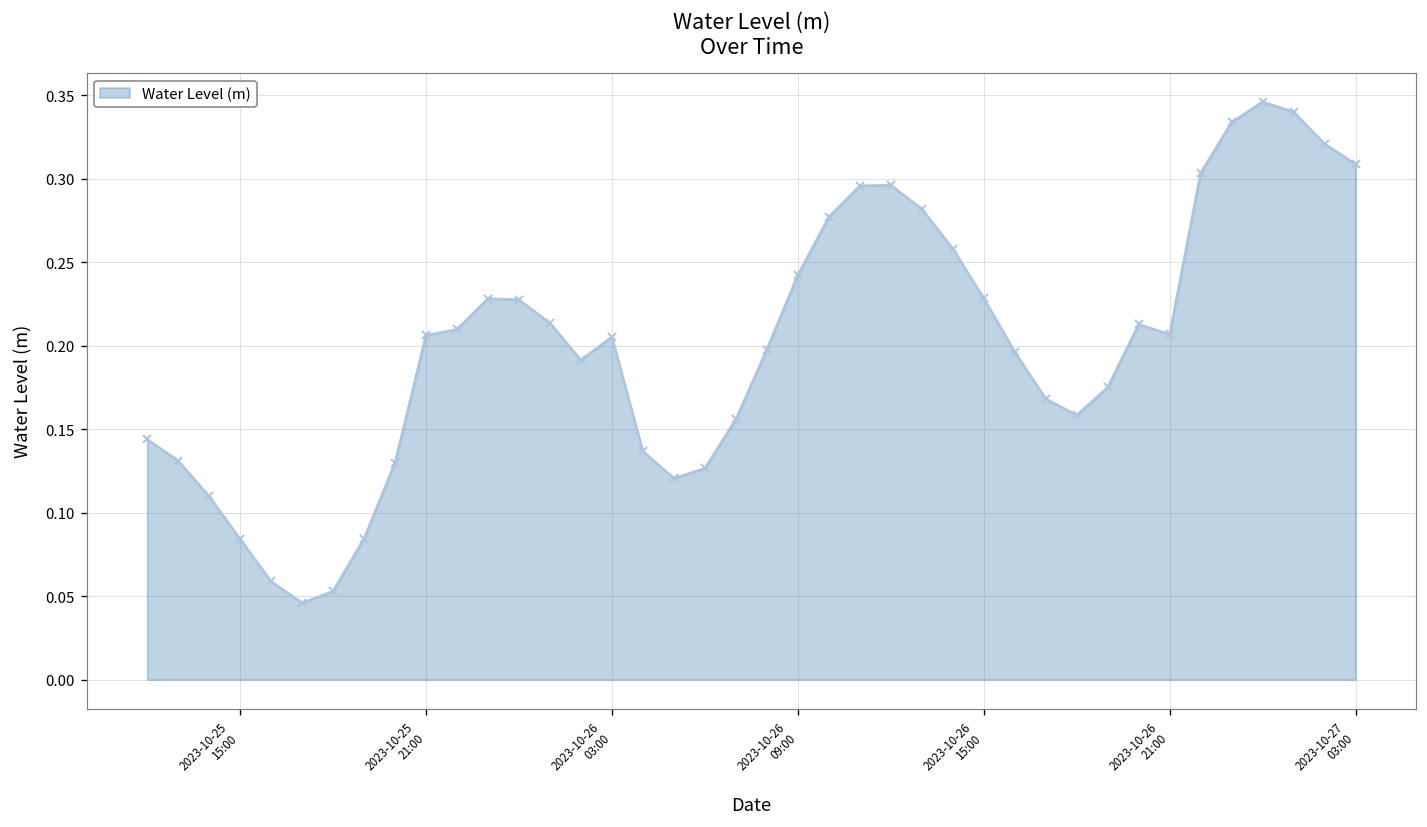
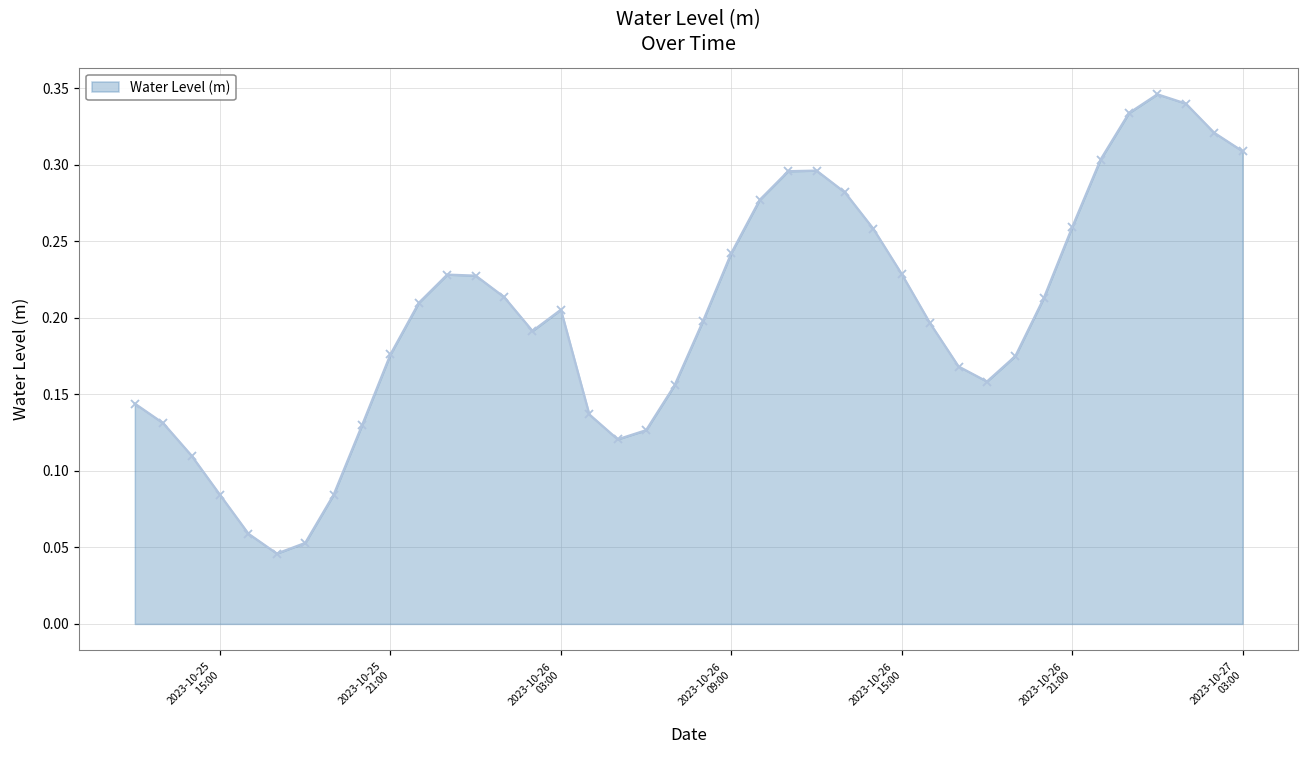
  {
    "2023-10-25 15:00": 0.084,
-   "2023-10-25 21:00": 0.206,
+   "2023-10-25 21:00": 0.176,
    "2023-10-26 03:00": 0.205,
    "2023-10-26 09:00": 0.242,
    "2023-10-26 15:00": 0.229,
-   "2023-10-26 21:00": 0.207,
+   "2023-10-26 21:00": 0.259,
    "2023-10-27 03:00": 0.309
  }
